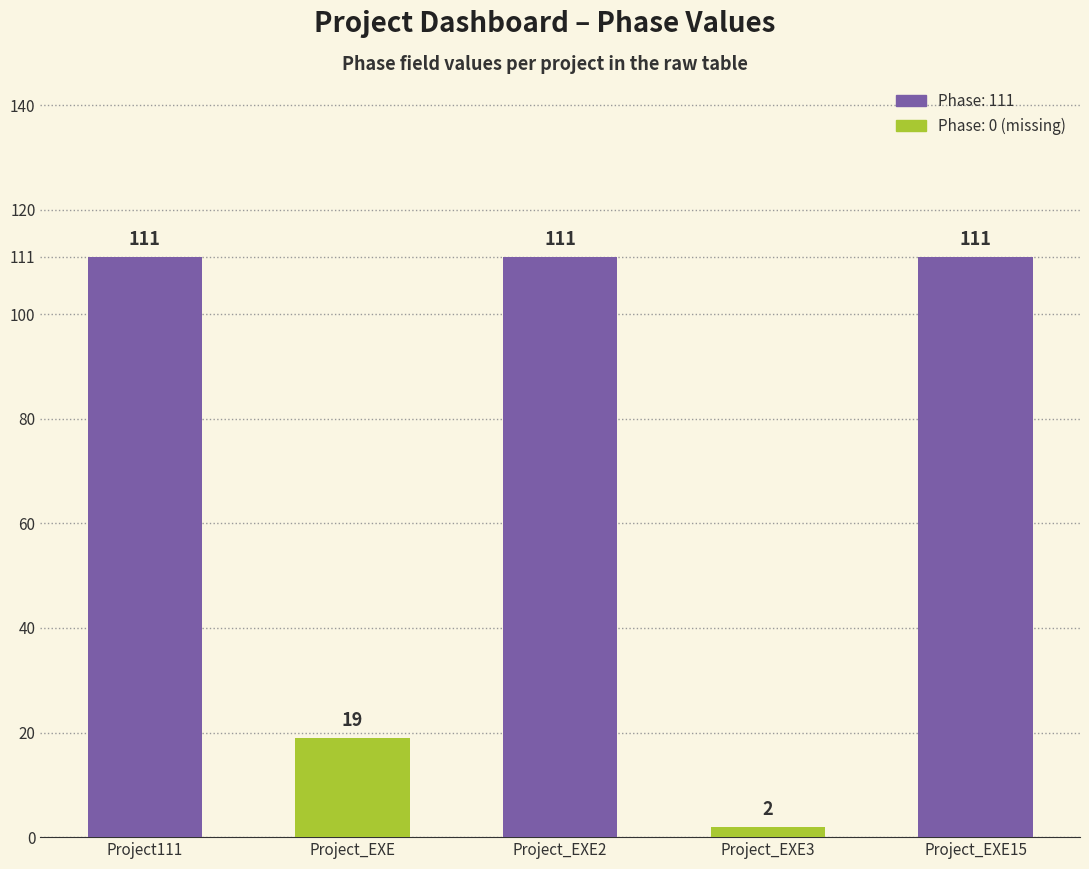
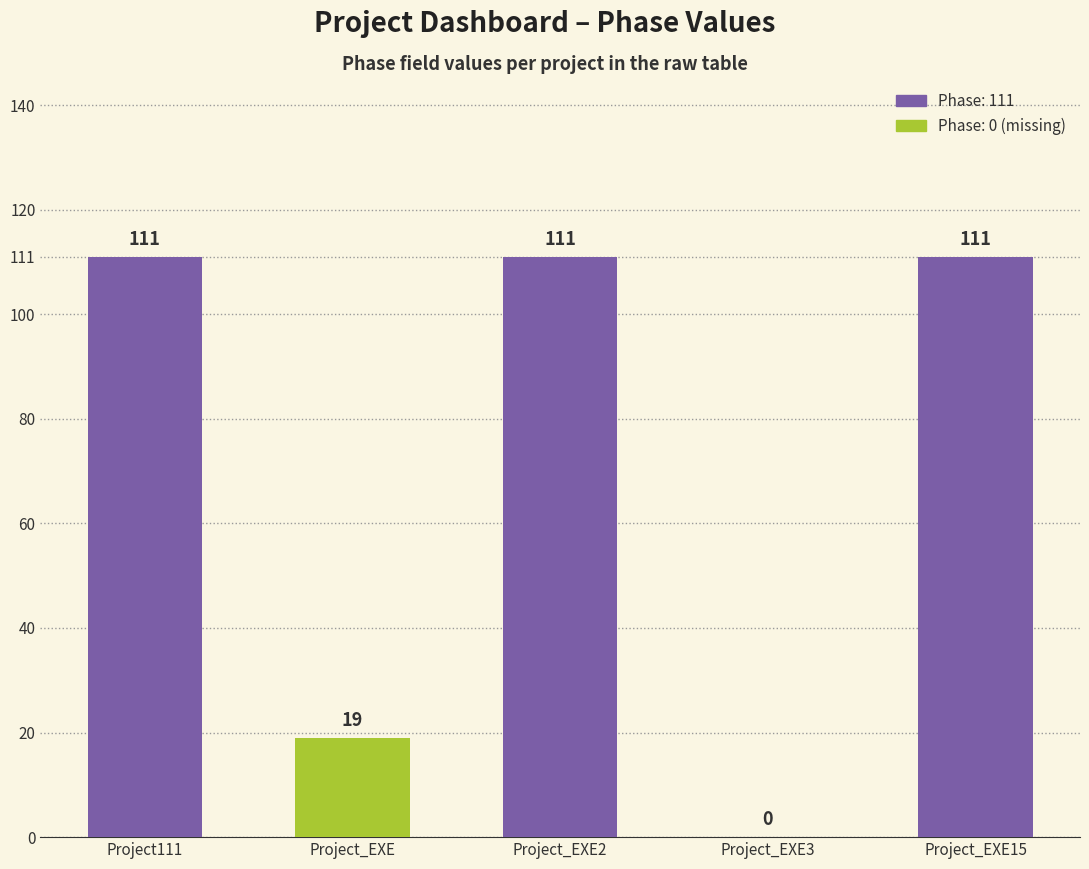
  {
    "Project111": 111,
    "Project_EXE": 19,
    "Project_EXE2": 111,
-   "Project_EXE3": 2,
+   "Project_EXE3": 0,
    "Project_EXE15": 111
  }
